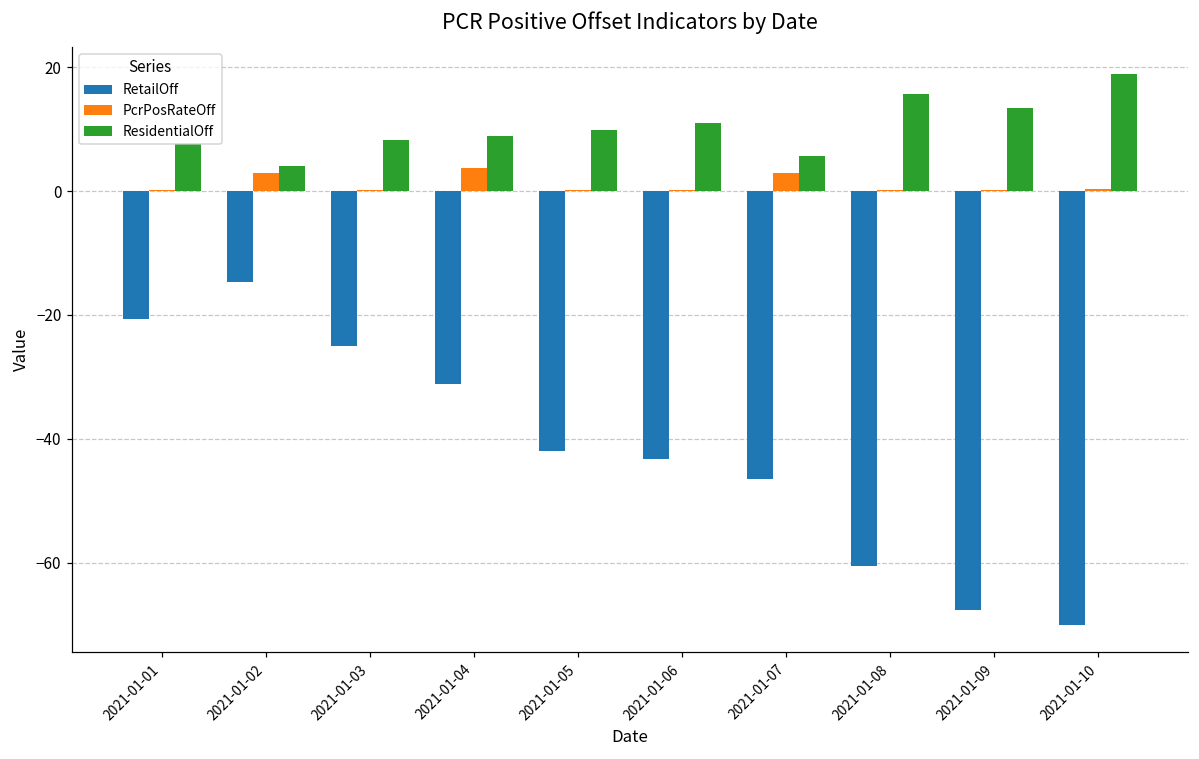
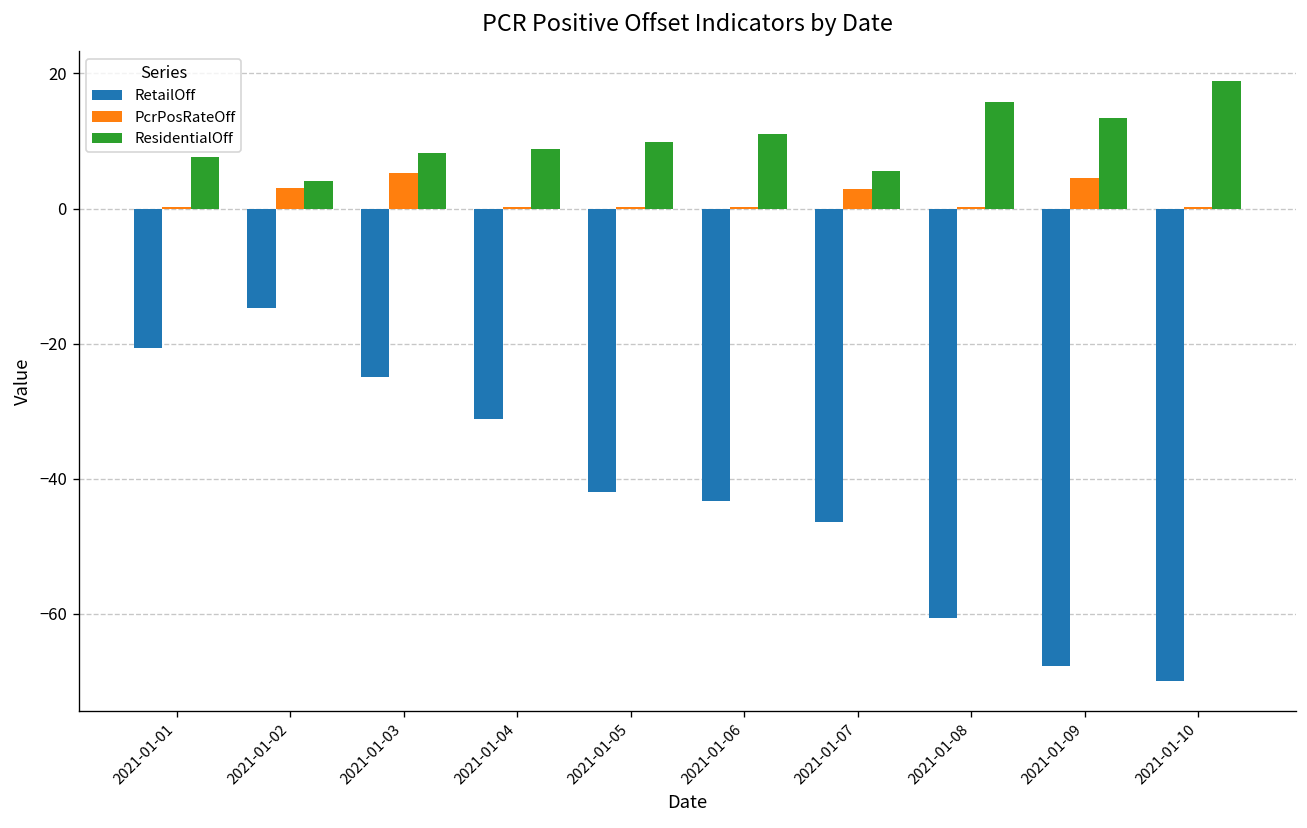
  {
    "RetailOff": {
      "2021-01-01": -21,
      "2021-01-02": -15,
      "2021-01-03": -25,
      "2021-01-04": -31,
      "2021-01-05": -42,
      "2021-01-06": -43,
      "2021-01-07": -46,
      "2021-01-08": -61,
      "2021-01-09": -68,
      "2021-01-10": -70
    },
    "PcrPosRateOff": {
      "2021-01-02": 3,
-     "2021-01-03": 0,
-     "2021-01-04": 4,
+     "2021-01-03": 5,
+     "2021-01-04": 0,
      "2021-01-07": 3,
-     "2021-01-09": 0
+     "2021-01-09": 5
    },
    "ResidentialOff": {
      "2021-01-01": 8,
      "2021-01-02": 4,
      "2021-01-03": 8,
      "2021-01-04": 9,
      "2021-01-05": 10,
      "2021-01-06": 11,
      "2021-01-07": 6,
      "2021-01-08": 16,
      "2021-01-09": 13,
      "2021-01-10": 19
    }
  }
